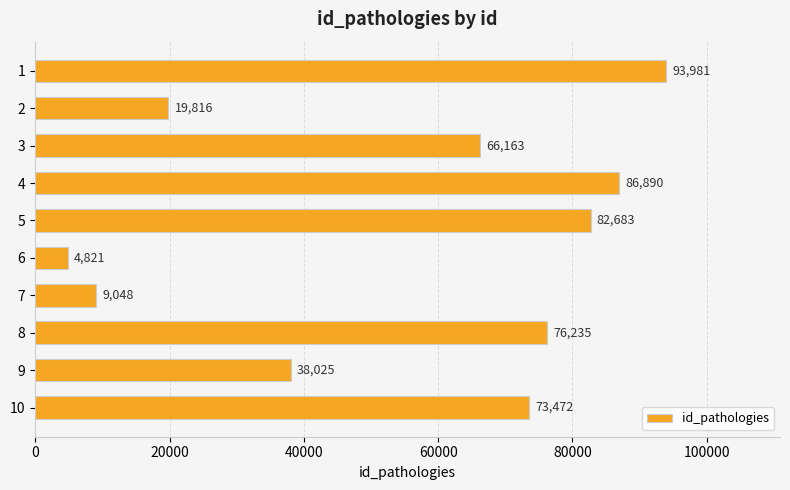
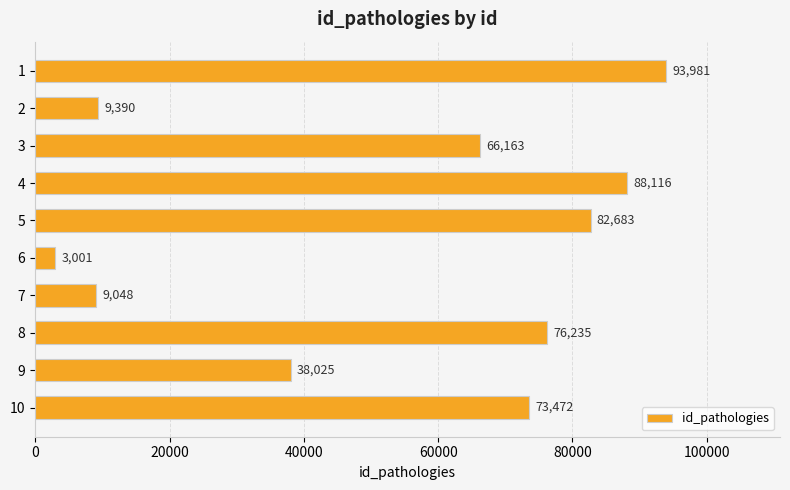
  {
    "1": "93,981",
-   "2": "19,816",
+   "2": "9,390",
    "3": "66,163",
-   "4": "86,890",
+   "4": "88,116",
    "5": "82,683",
-   "6": "4,821",
+   "6": "3,001",
    "7": "9,048",
    "8": "76,235",
    "9": "38,025",
    "10": "73,472"
  }
